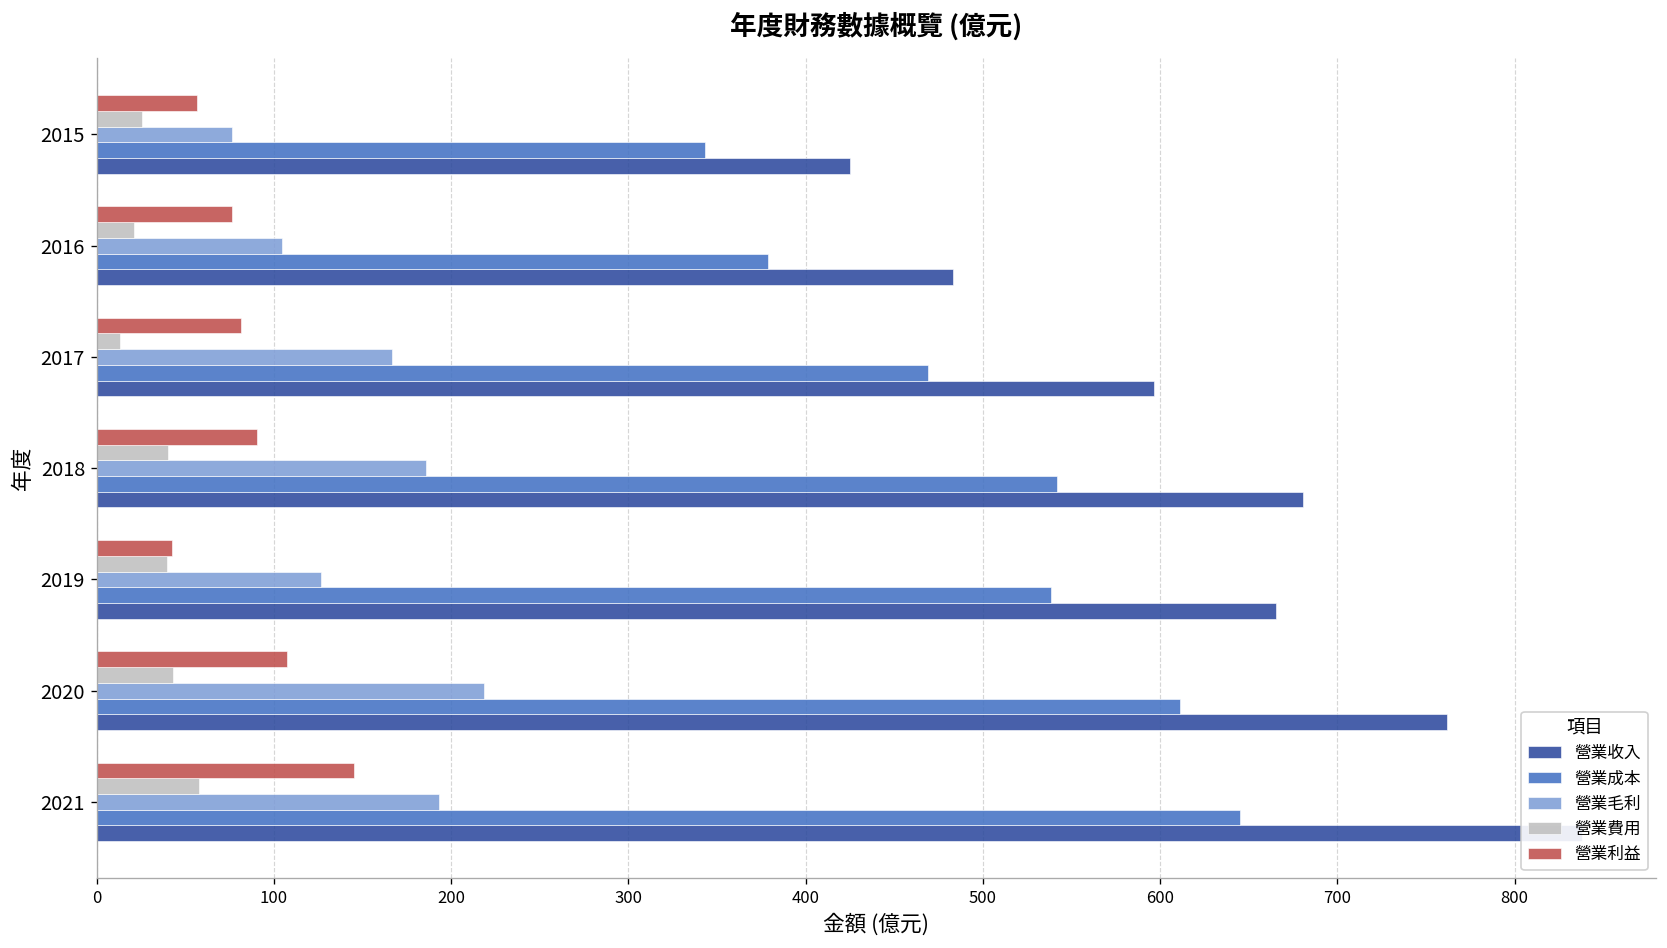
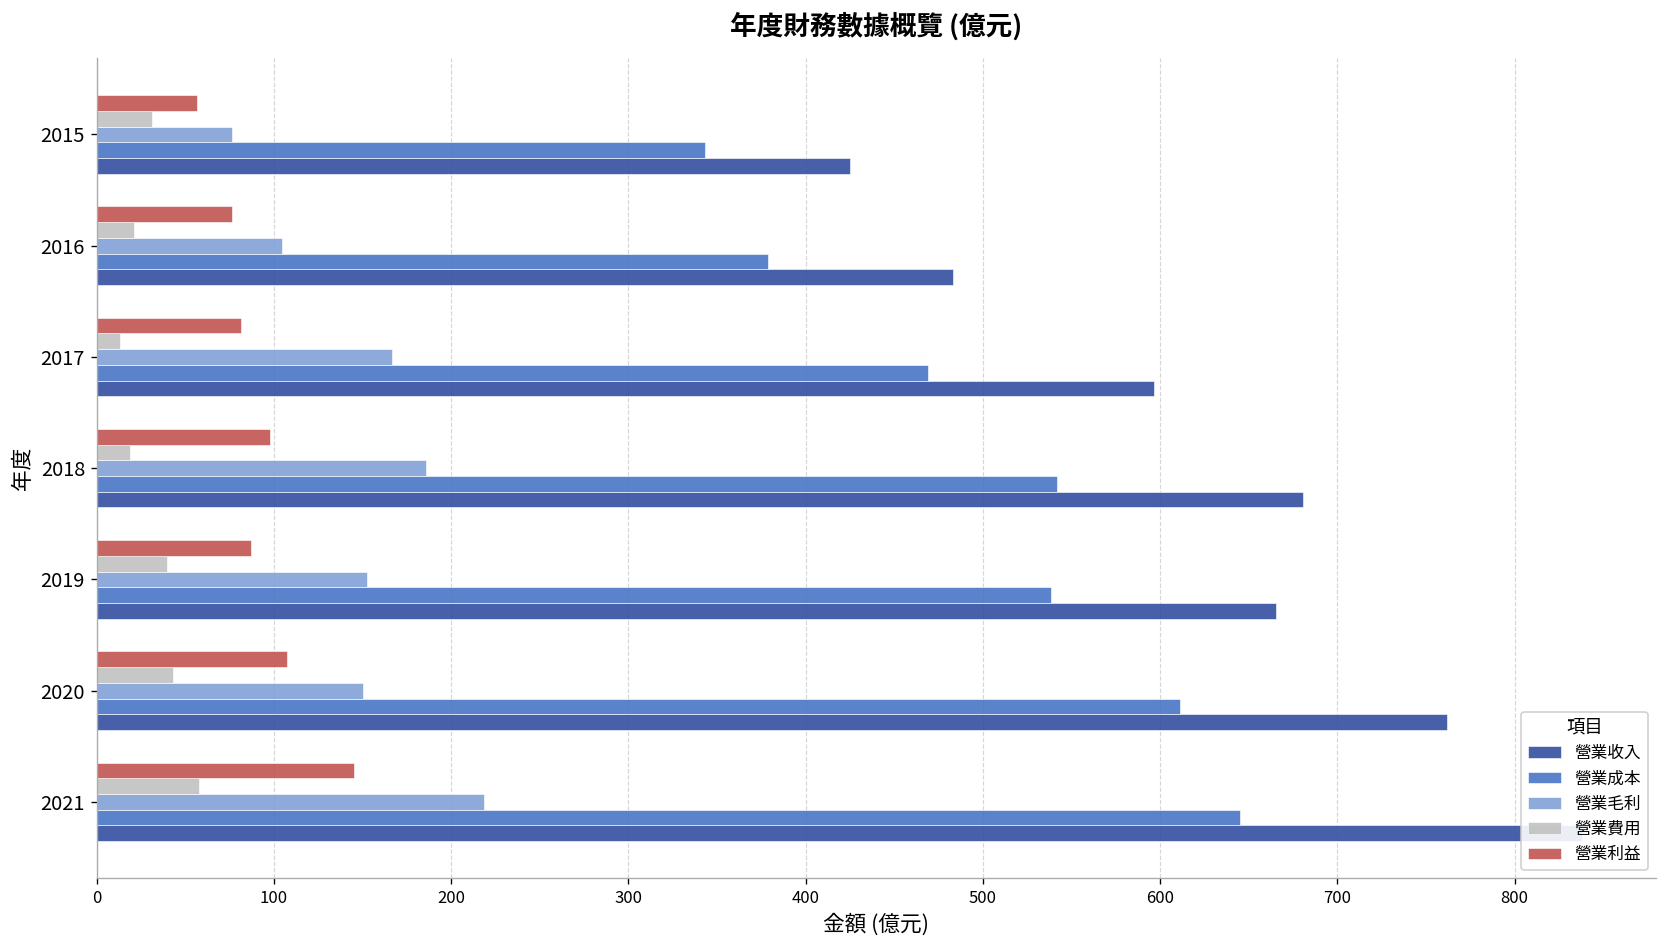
  {
    "營業毛利": {
      "2015": 77,
      "2016": 105,
      "2017": 167,
      "2018": 186,
-     "2019": 127,
-     "2020": 218,
-     "2021": 193
+     "2019": 152,
+     "2020": 150,
+     "2021": 218
    },
    "營業費用": {
-     "2015": 26,
+     "2015": 31,
      "2016": 21,
      "2017": 13,
-     "2018": 40,
+     "2018": 19,
      "2019": 40,
      "2020": 43,
      "2021": 58
    },
    "營業利益": {
      "2015": 56,
      "2016": 76,
      "2017": 82,
-     "2018": 91,
-     "2019": 43,
+     "2018": 98,
+     "2019": 87,
      "2020": 107,
      "2021": 145
    }
  }
